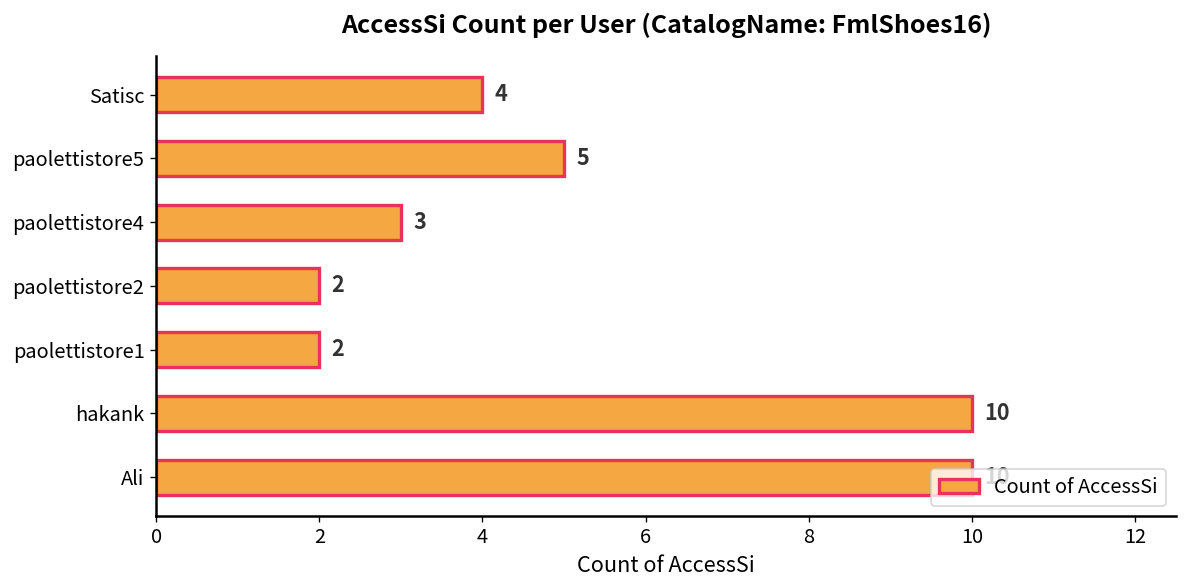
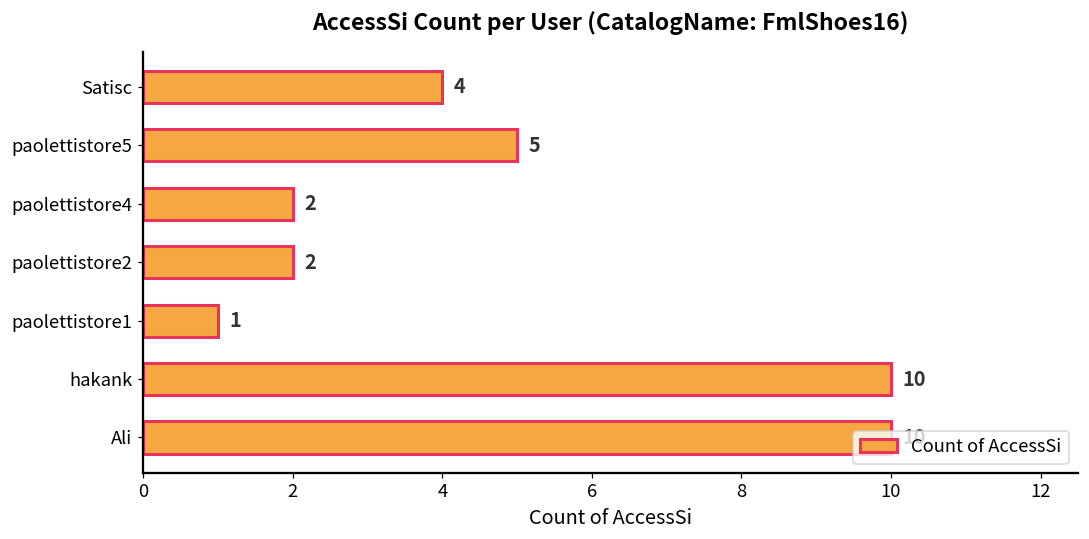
  {
    "Satisc": 4,
    "paolettistore5": 5,
-   "paolettistore4": 3,
+   "paolettistore4": 2,
    "paolettistore2": 2,
-   "paolettistore1": 2,
+   "paolettistore1": 1,
    "hakank": 10
  }
